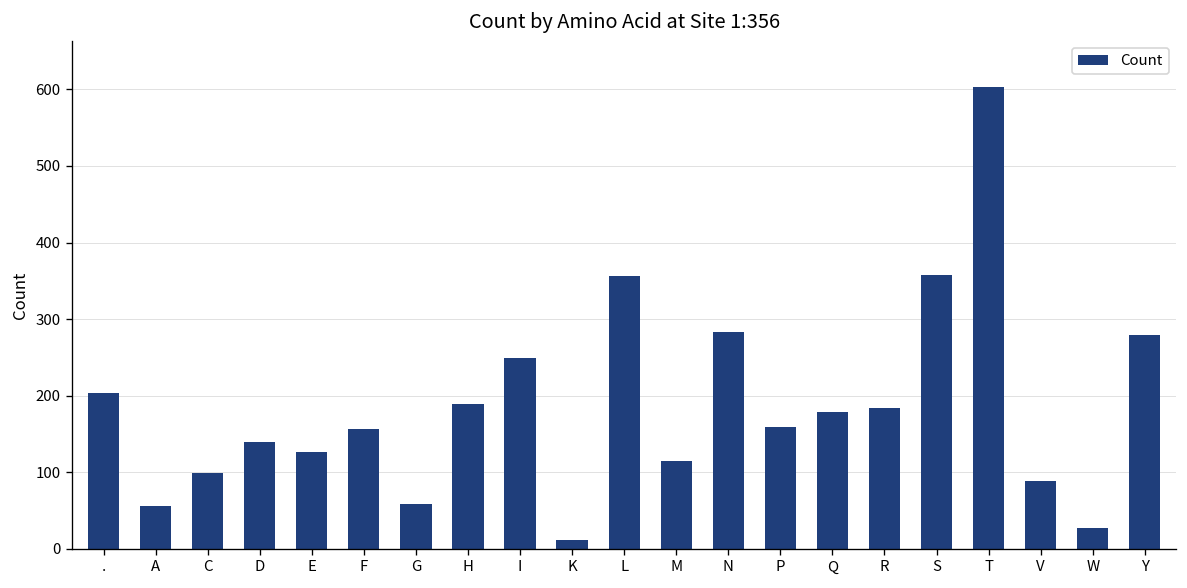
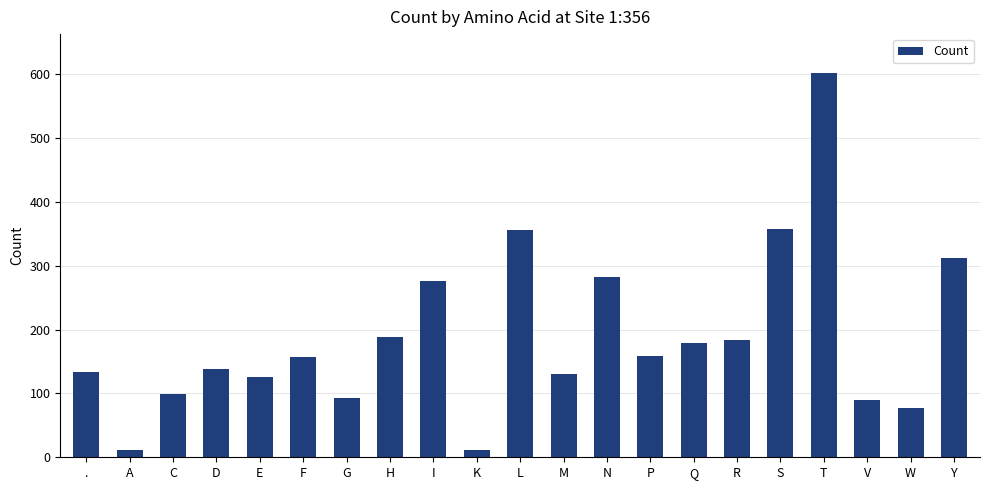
  {
-   ".": 200,
-   "A": 60,
+   ".": 130,
+   "A": 10,
    "C": 100,
    "D": 140,
    "E": 130,
    "F": 160,
-   "G": 60,
+   "G": 90,
    "H": 190,
-   "I": 250,
+   "I": 280,
    "K": 10,
    "L": 360,
-   "M": 110,
+   "M": 130,
    "N": 280,
    "P": 160,
    "Q": 180,
    "R": 180,
    "S": 360,
    "T": 600,
    "V": 90,
-   "W": 30,
-   "Y": 280
+   "W": 80,
+   "Y": 310
  }
